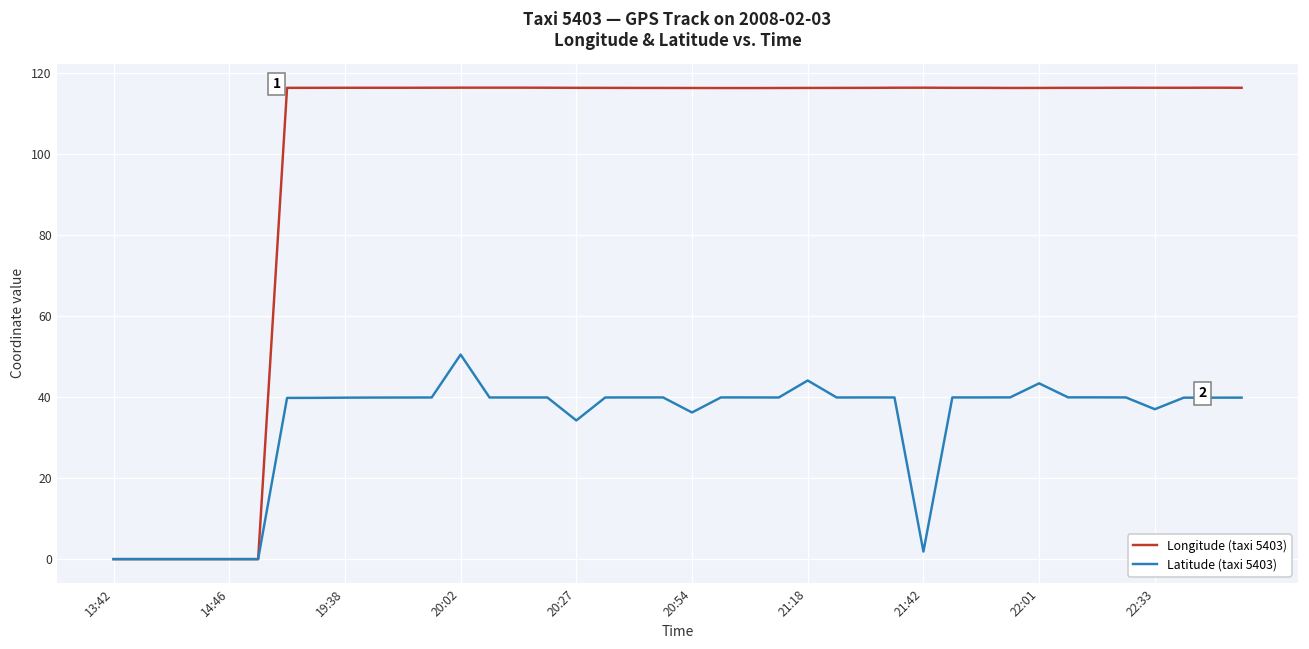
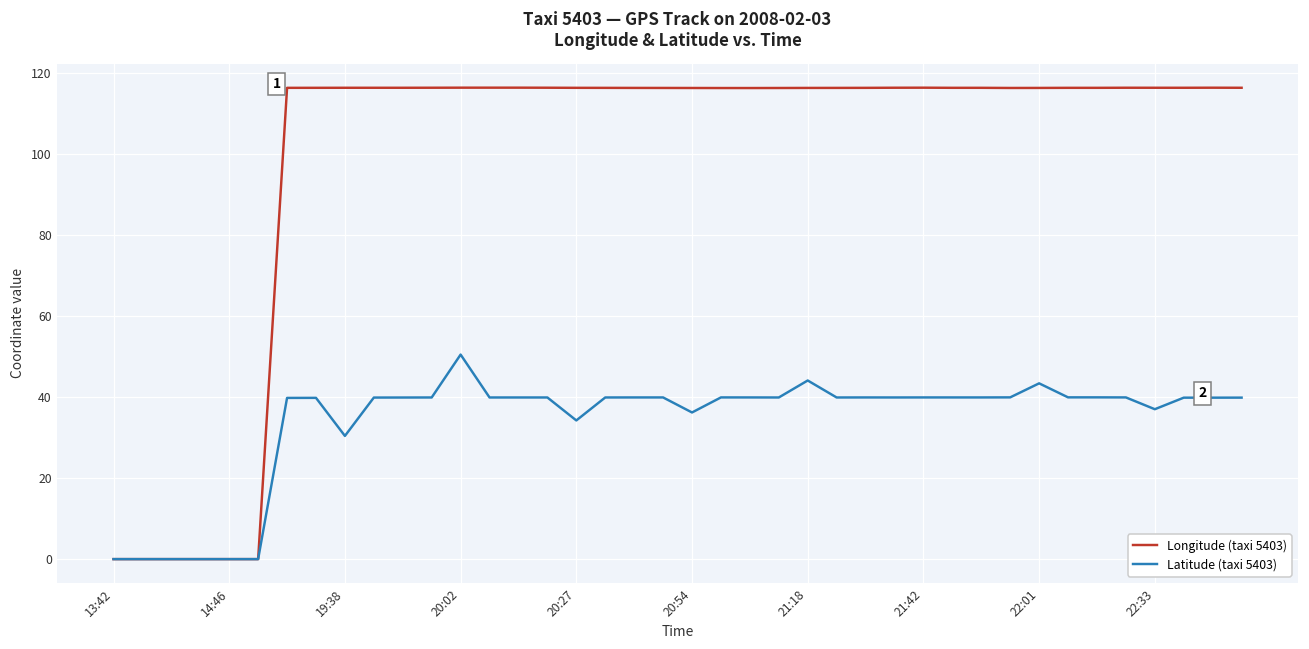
  {
    "Longitude (taxi 5403)": {
      "19:38": 116,
      "20:02": 116,
      "20:27": 116,
      "20:54": 116,
      "21:18": 116,
      "21:42": 116,
      "22:01": 116,
      "22:33": 116
    },
    "Latitude (taxi 5403)": {
-     "19:38": 40,
+     "19:38": 30,
      "20:02": 50,
      "20:27": 34,
      "20:54": 36,
      "21:18": 44,
-     "21:42": 2,
+     "21:42": 40,
      "22:01": 43,
      "22:33": 37
    }
  }
